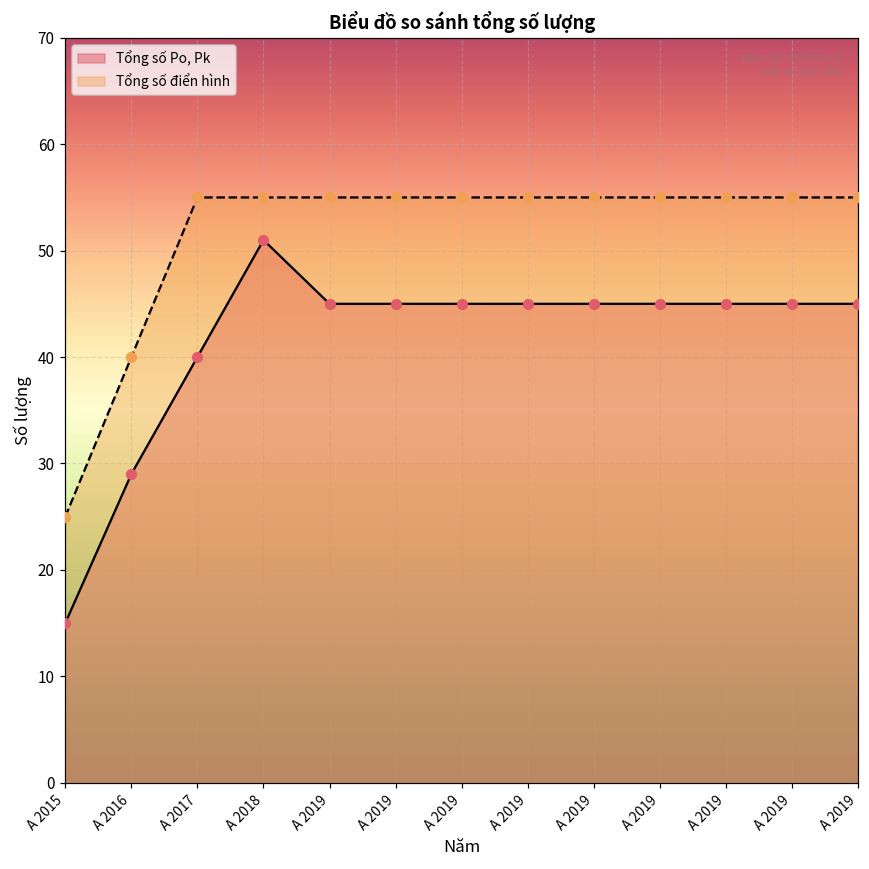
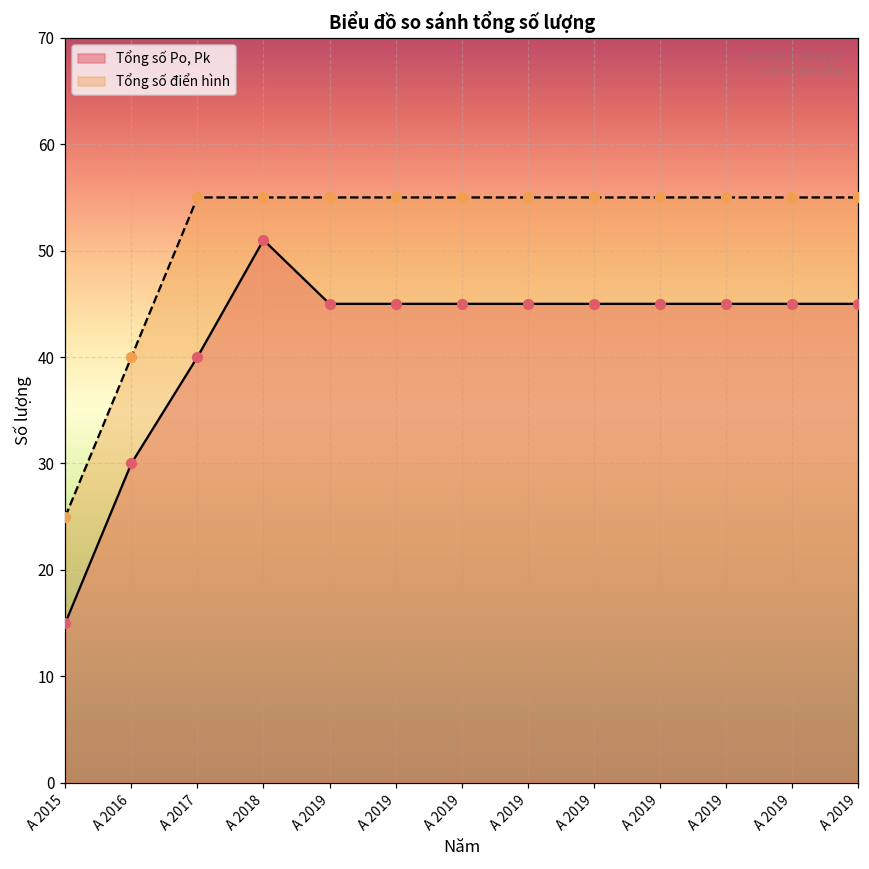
  {
    "Tổng số Po, Pk": {
      "A 2015": 15,
-     "A 2016": 29,
+     "A 2016": 30,
      "A 2017": 40,
      "A 2018": 51
    },
    "Tổng số điển hình": {
      "A 2015": 25,
      "A 2016": 40,
      "A 2017": 55,
      "A 2018": 55
    }
  }
